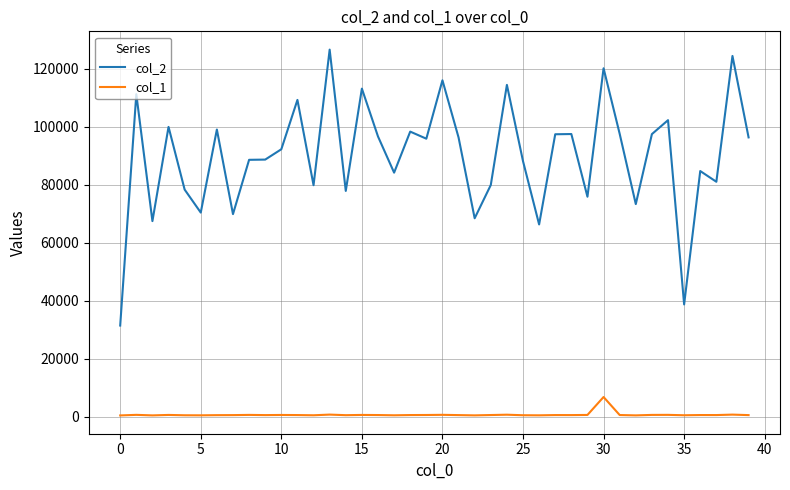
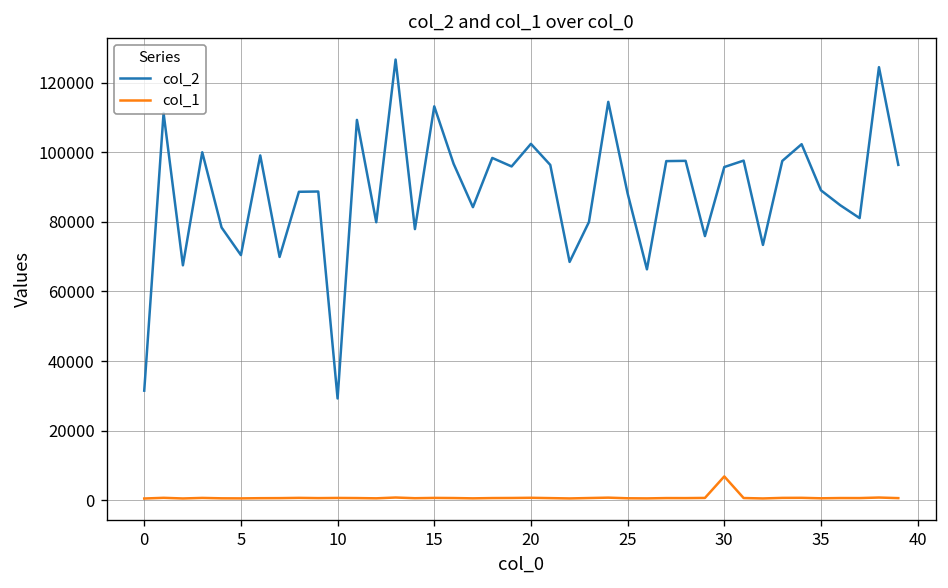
  {
    "col_2": {
      "0": 31000,
      "5": 70000,
-     "10": 92000,
+     "10": 29000,
      "15": 113000,
-     "20": 116000,
+     "20": 102000,
      "25": 88000,
-     "30": 120000,
-     "35": 39000
+     "30": 96000,
+     "35": 89000
    },
    "col_1": {
      "0": 1000,
      "5": 1000,
      "10": 1000,
      "15": 1000,
      "20": 1000,
      "25": 1000,
      "30": 7000,
      "35": 1000
    }
  }
